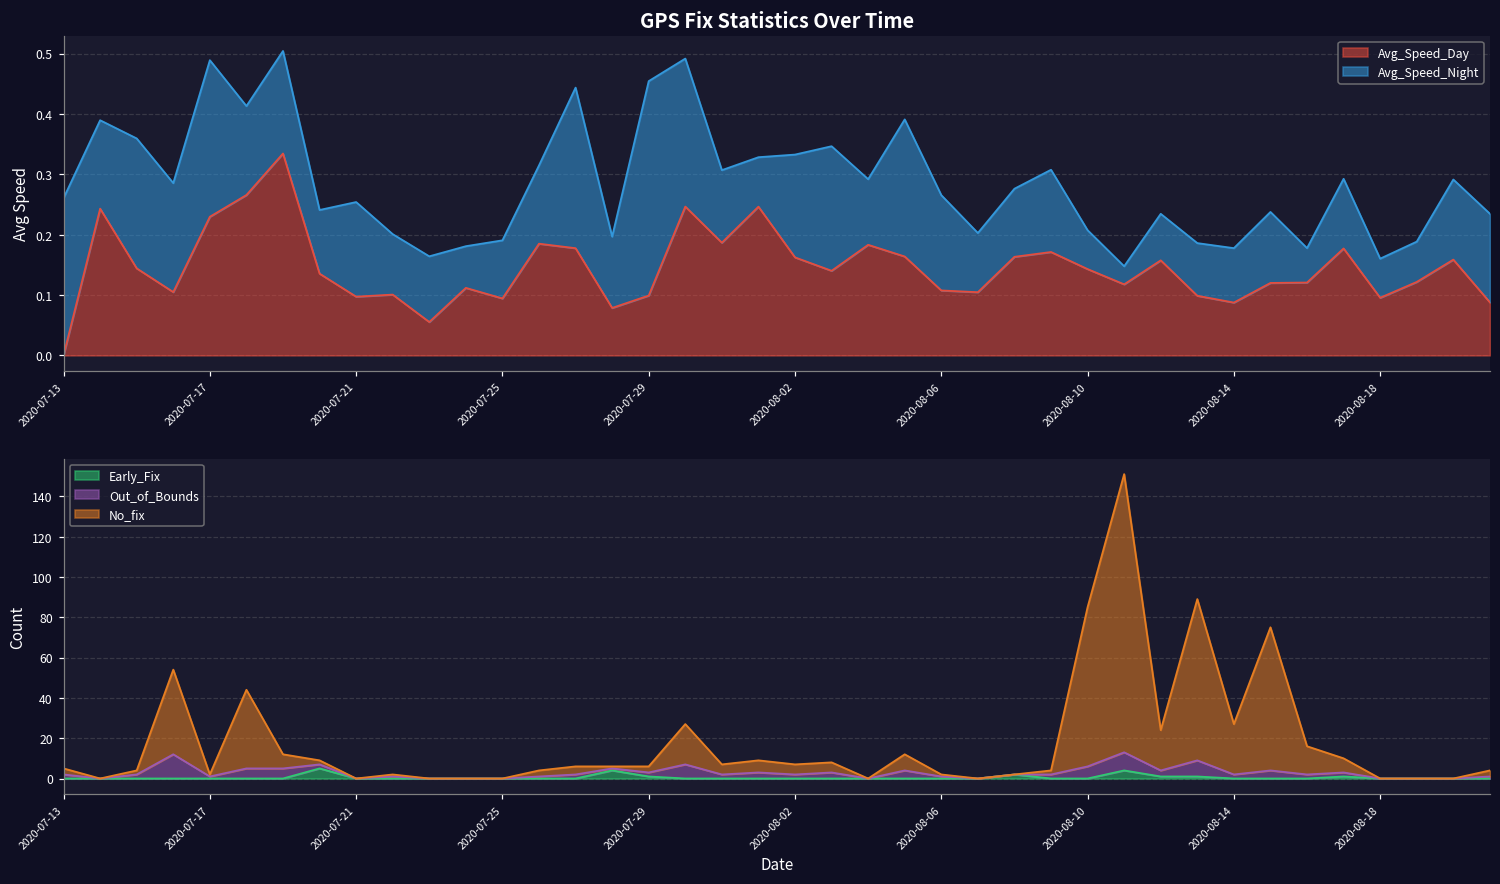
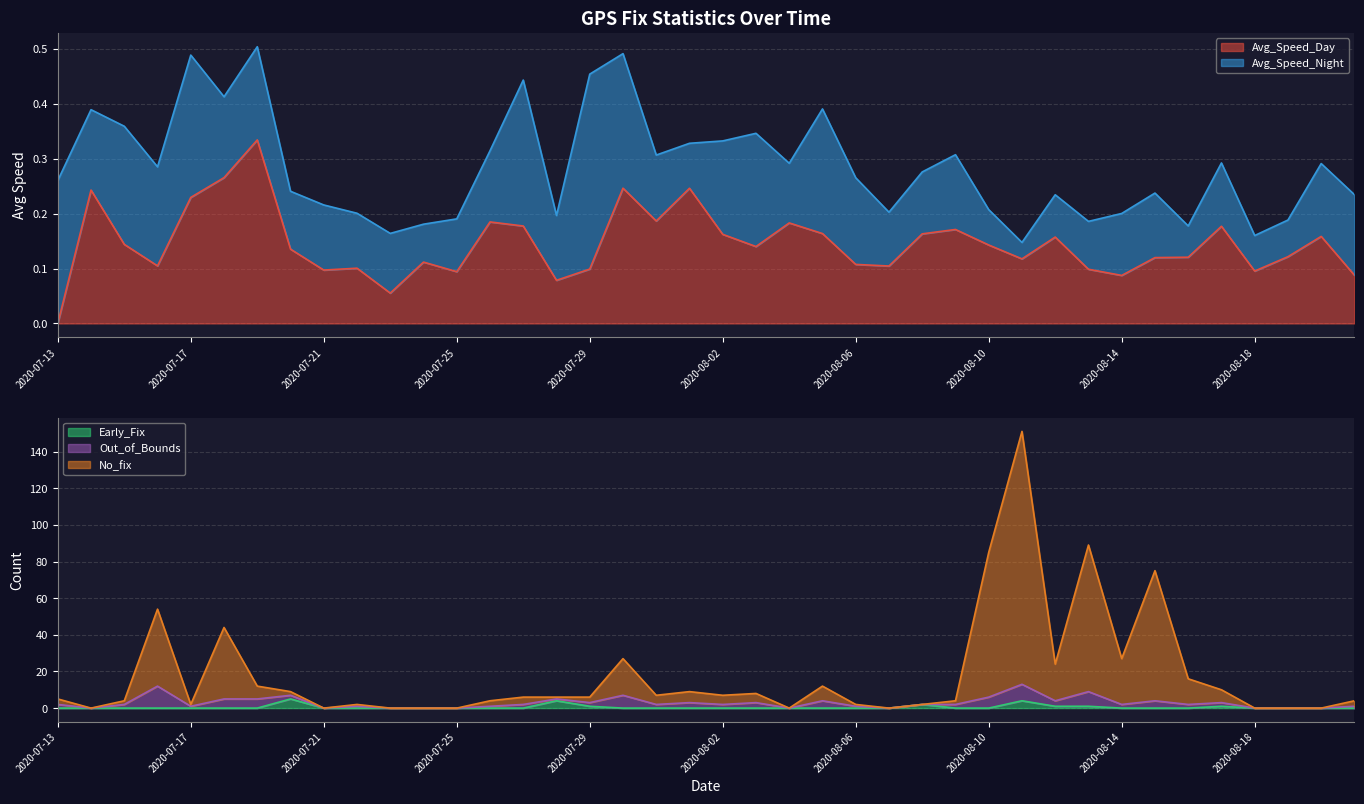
  {
    "GPS Fix Statistics Over Time": {
      "Avg_Speed_Day": {
        "2020-07-13": 0.00,
        "2020-07-17": 0.23,
        "2020-07-21": 0.10,
        "2020-07-25": 0.09,
        "2020-07-29": 0.10,
        "2020-08-02": 0.16,
        "2020-08-06": 0.11,
        "2020-08-10": 0.14,
        "2020-08-14": 0.09,
        "2020-08-18": 0.10
      },
      "Avg_Speed_Night": {
        "2020-07-13": 0.26,
        "2020-07-17": 0.26,
-       "2020-07-21": 0.16,
+       "2020-07-21": 0.12,
        "2020-07-25": 0.10,
        "2020-07-29": 0.36,
        "2020-08-02": 0.17,
        "2020-08-06": 0.16,
        "2020-08-10": 0.06,
-       "2020-08-14": 0.09,
+       "2020-08-14": 0.11,
        "2020-08-18": 0.06
      }
    }
  }
